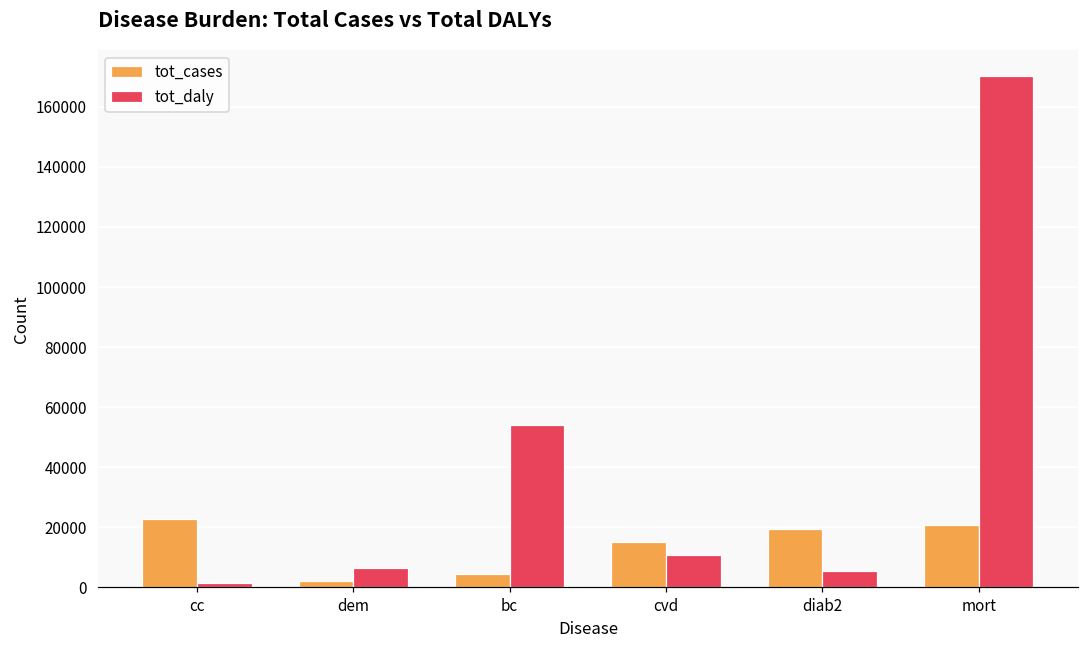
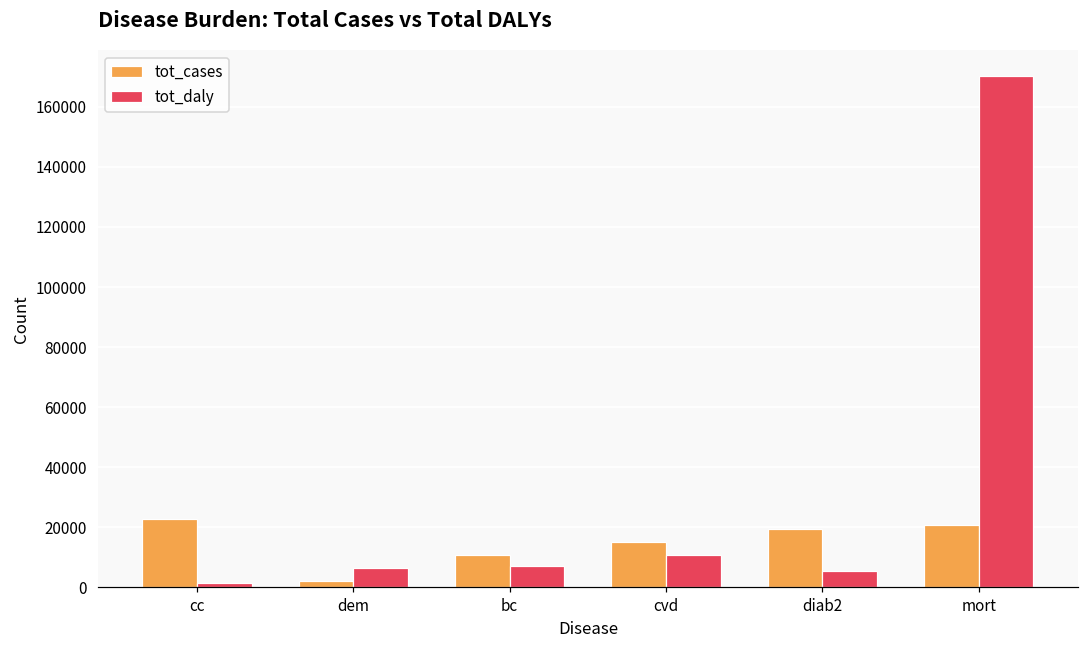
  {
    "tot_cases": {
      "cc": 23000,
      "dem": 2000,
-     "bc": 4000,
+     "bc": 11000,
      "cvd": 15000,
      "diab2": 19000,
      "mort": 21000
    },
    "tot_daly": {
      "cc": 1000,
      "dem": 6000,
-     "bc": 54000,
+     "bc": 7000,
      "cvd": 11000,
      "diab2": 5000,
      "mort": 170000
    }
  }
